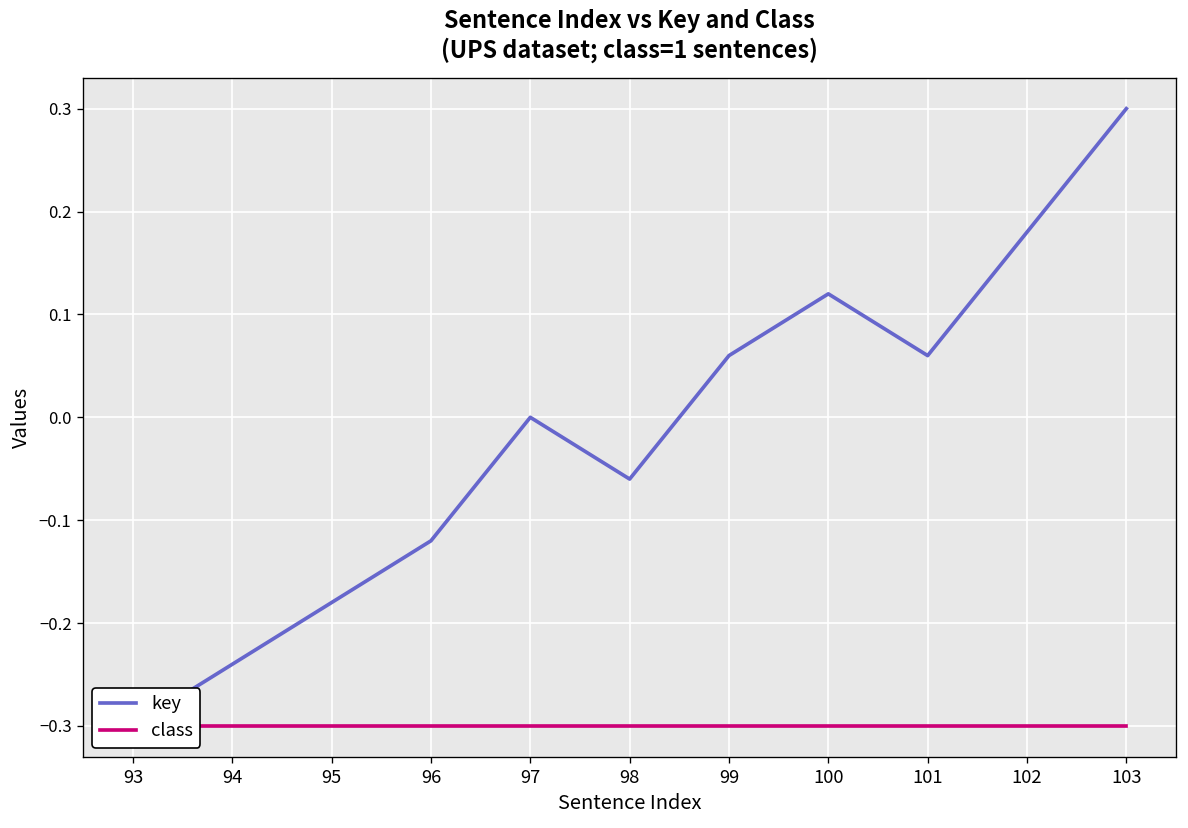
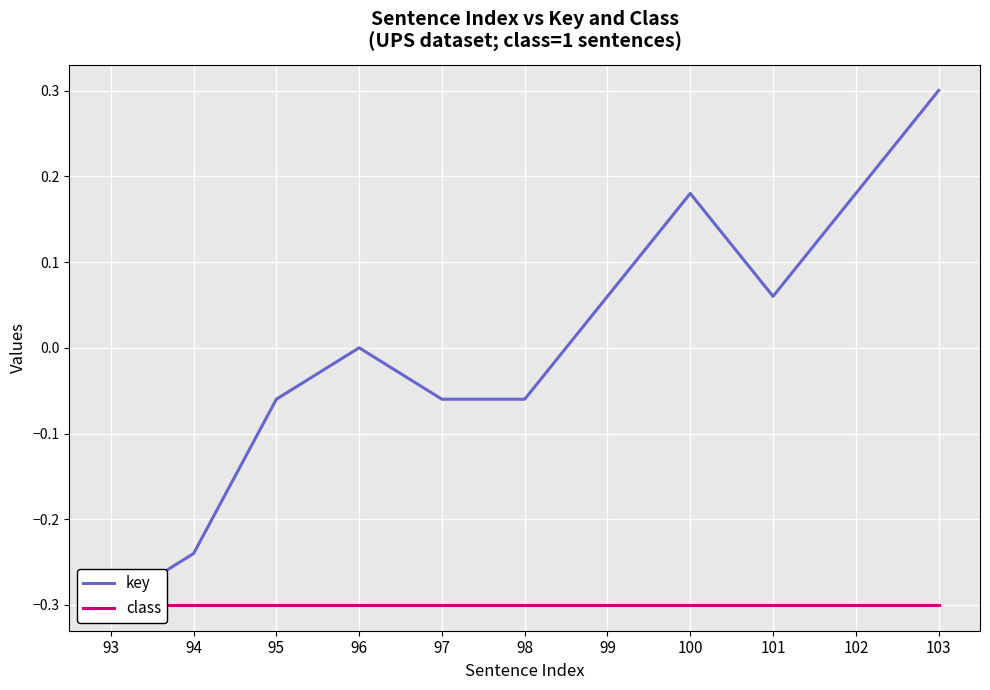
  {
    "key": {
      "94": -0.24,
-     "95": -0.18,
-     "96": -0.12,
-     "97": 0.00,
+     "95": -0.06,
+     "96": 0.00,
+     "97": -0.06,
      "98": -0.06,
      "99": 0.06,
-     "100": 0.12,
+     "100": 0.18,
      "101": 0.06,
      "102": 0.18,
      "103": 0.30
    },
    "class": {
      "94": -0.30,
      "95": -0.30,
      "96": -0.30,
      "97": -0.30,
      "98": -0.30,
      "99": -0.30,
      "100": -0.30,
      "101": -0.30,
      "102": -0.30,
      "103": -0.30
    }
  }
